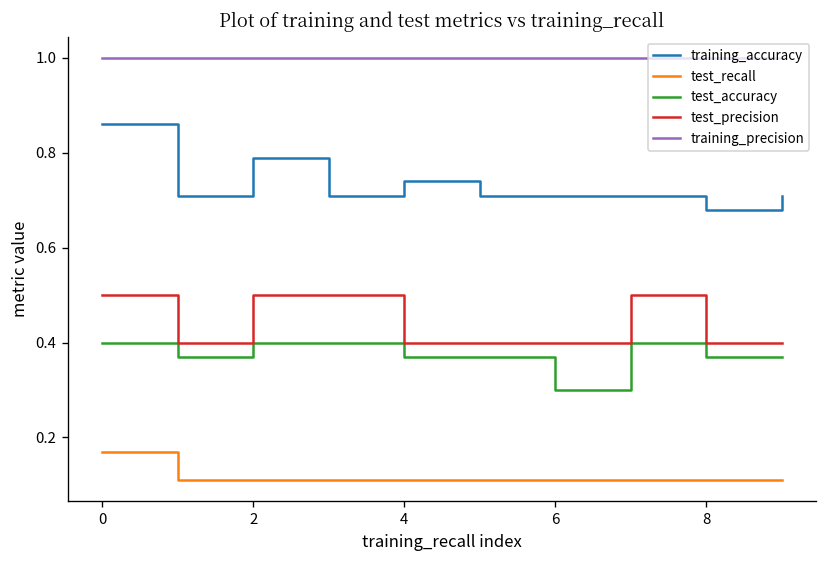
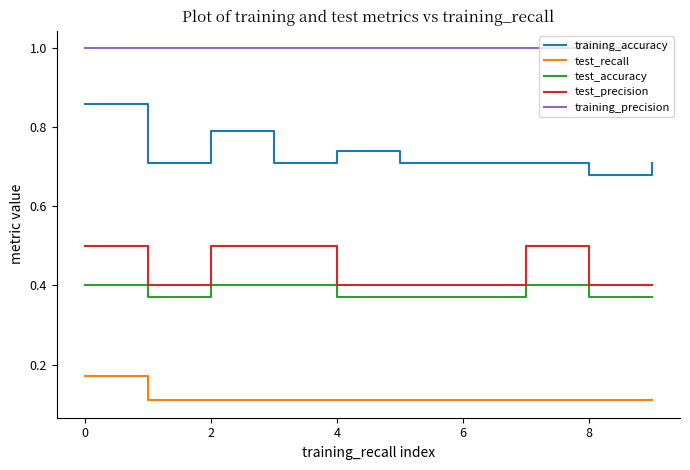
  {
    "training_accuracy": {
      "0": 0.86,
      "2": 0.79,
      "4": 0.74,
      "6": 0.71,
      "8": 0.68
    },
    "test_recall": {
      "0": 0.17,
      "2": 0.11,
      "4": 0.11,
      "6": 0.11,
      "8": 0.11
    },
    "test_accuracy": {
      "0": 0.40,
      "2": 0.40,
      "4": 0.37,
-     "6": 0.30,
+     "6": 0.37,
      "8": 0.37
    },
    "test_precision": {
      "0": 0.50,
      "2": 0.50,
      "4": 0.40,
      "6": 0.40,
      "8": 0.40
    },
    "training_precision": {
      "0": 1.00,
      "2": 1.00,
      "4": 1.00,
      "6": 1.00
    }
  }
